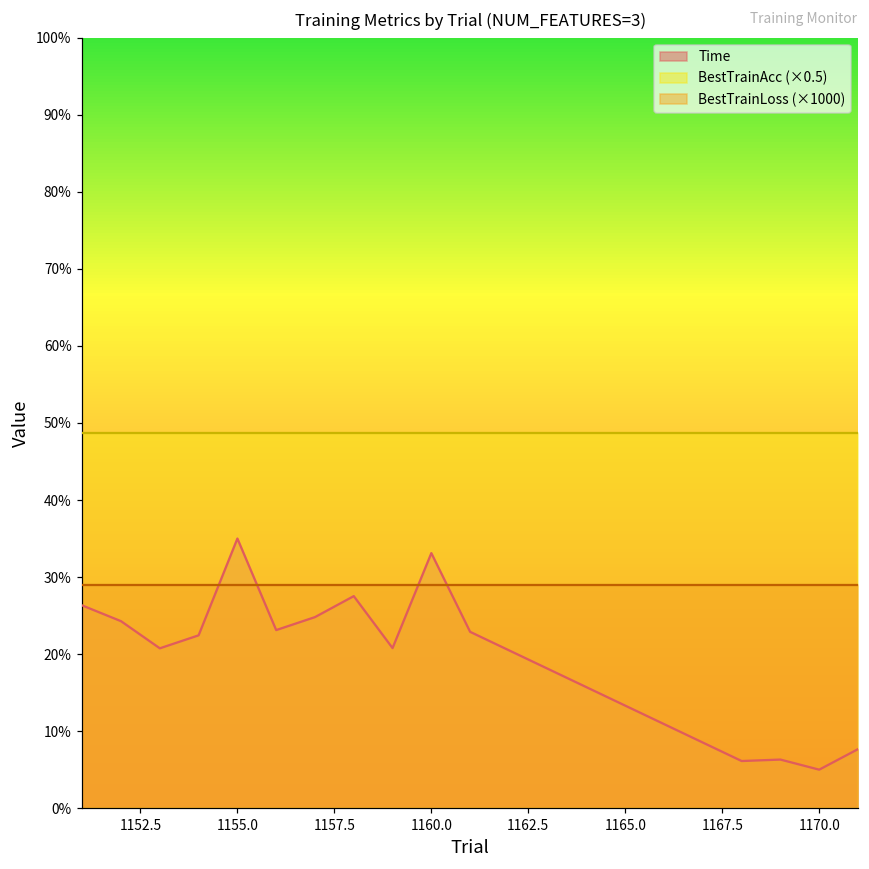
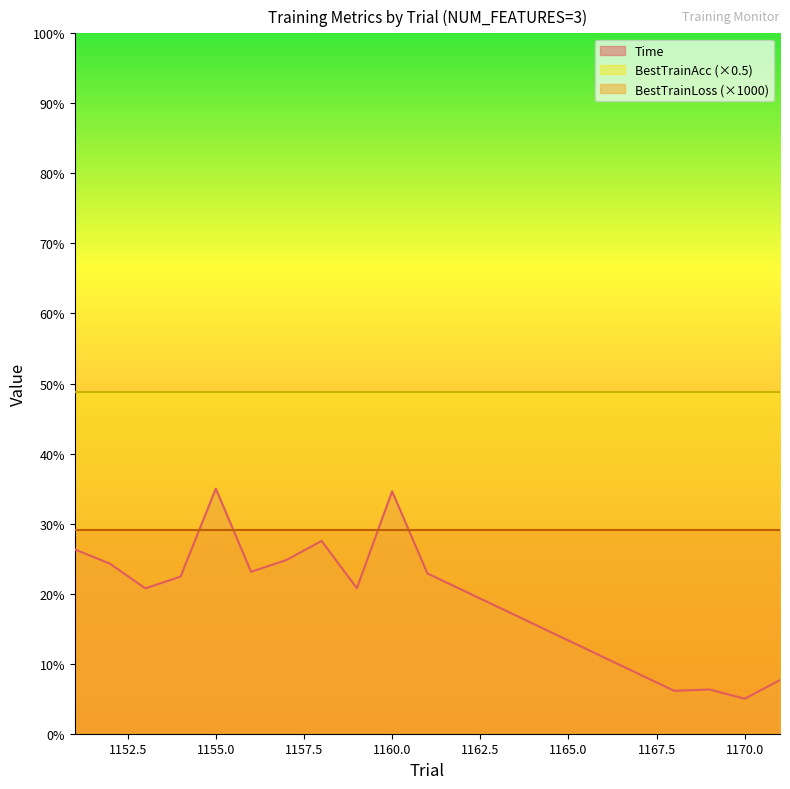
  {
    "Time": {
      "1155.0": "35%",
-     "1160.0": "33%",
+     "1160.0": "35%",
      "1170.0": "5%"
    }
  }
